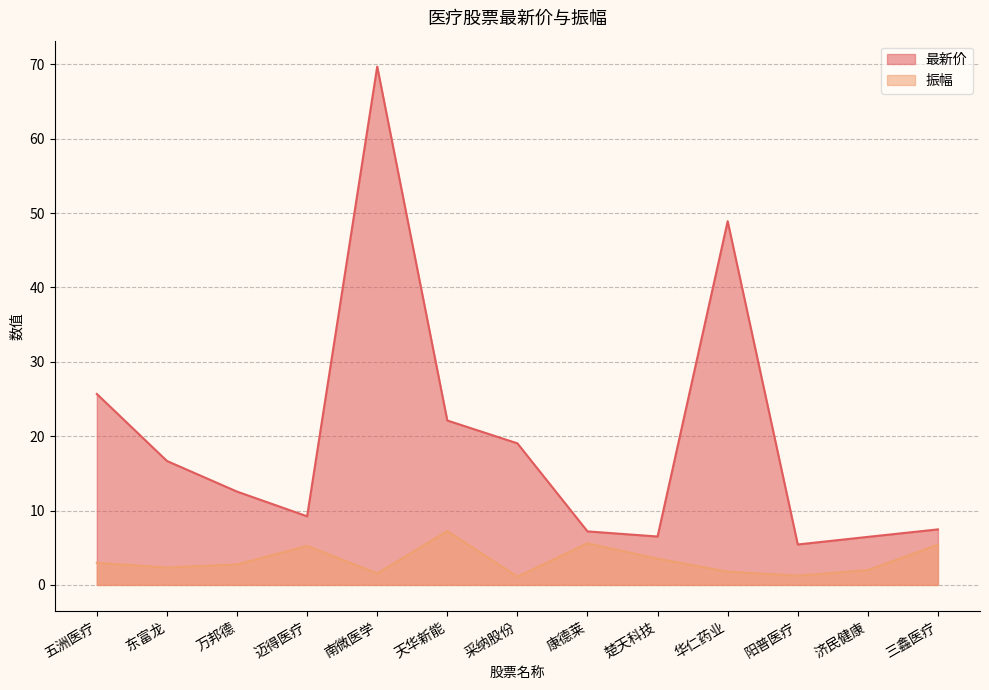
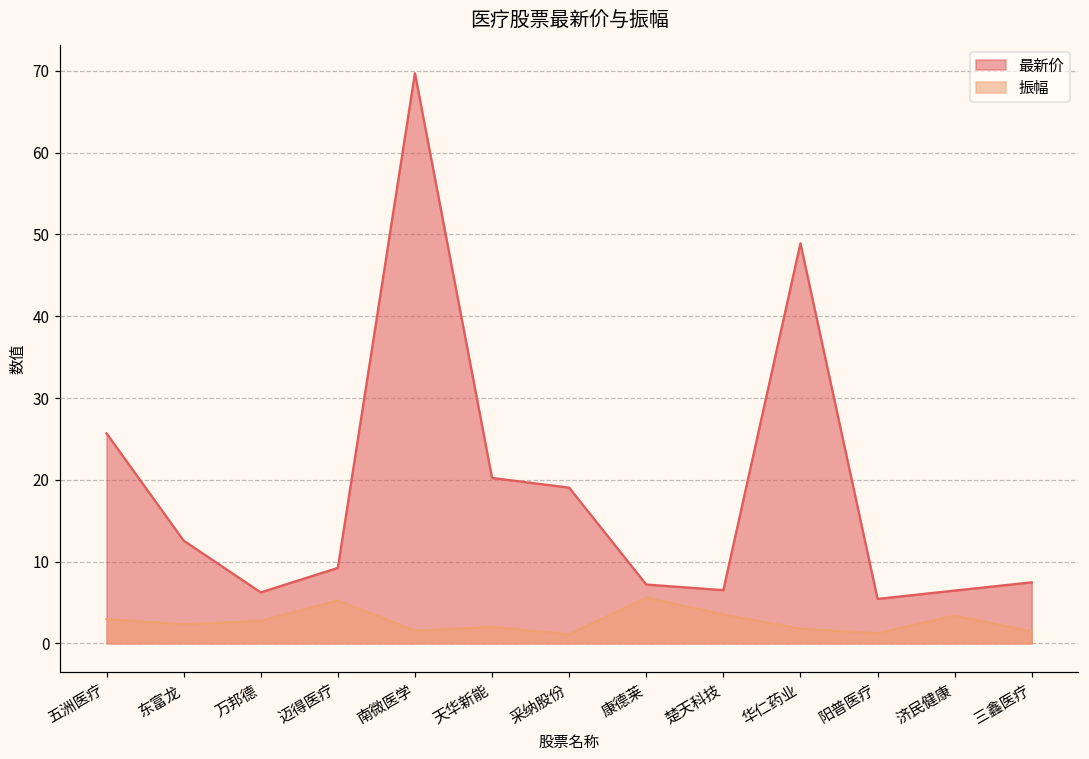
  {
    "最新价": {
      "五洲医疗": 26,
-     "东富龙": 17,
-     "万邦德": 13,
+     "东富龙": 13,
+     "万邦德": 6,
      "迈得医疗": 9,
      "南微医学": 70,
-     "天华新能": 22,
+     "天华新能": 20,
      "采纳股份": 19,
      "康德莱": 7,
      "楚天科技": 7,
      "华仁药业": 49,
      "阳普医疗": 5,
      "济民健康": 6,
      "三鑫医疗": 7
    },
    "振幅": {
      "五洲医疗": 3,
      "东富龙": 2,
      "万邦德": 3,
      "迈得医疗": 5,
      "南微医学": 2,
-     "天华新能": 7,
+     "天华新能": 2,
      "采纳股份": 1,
      "康德莱": 6,
      "楚天科技": 4,
      "华仁药业": 2,
      "阳普医疗": 1,
-     "济民健康": 2,
-     "三鑫医疗": 5
+     "济民健康": 3,
+     "三鑫医疗": 1
    }
  }
